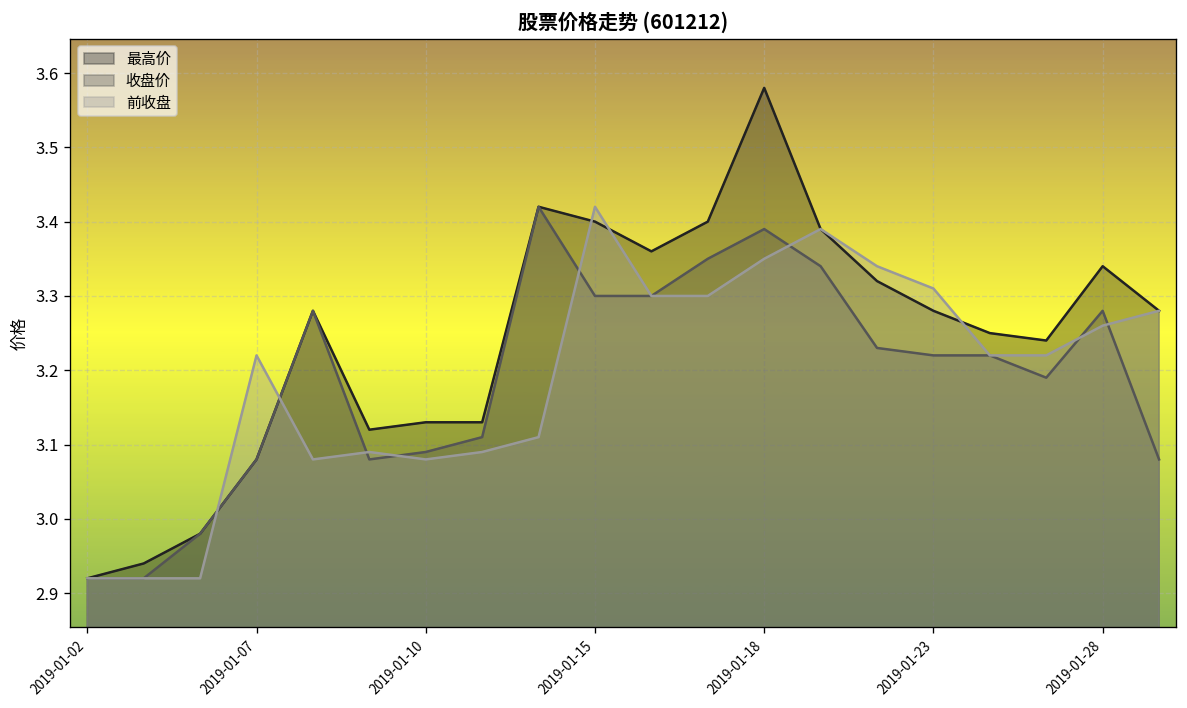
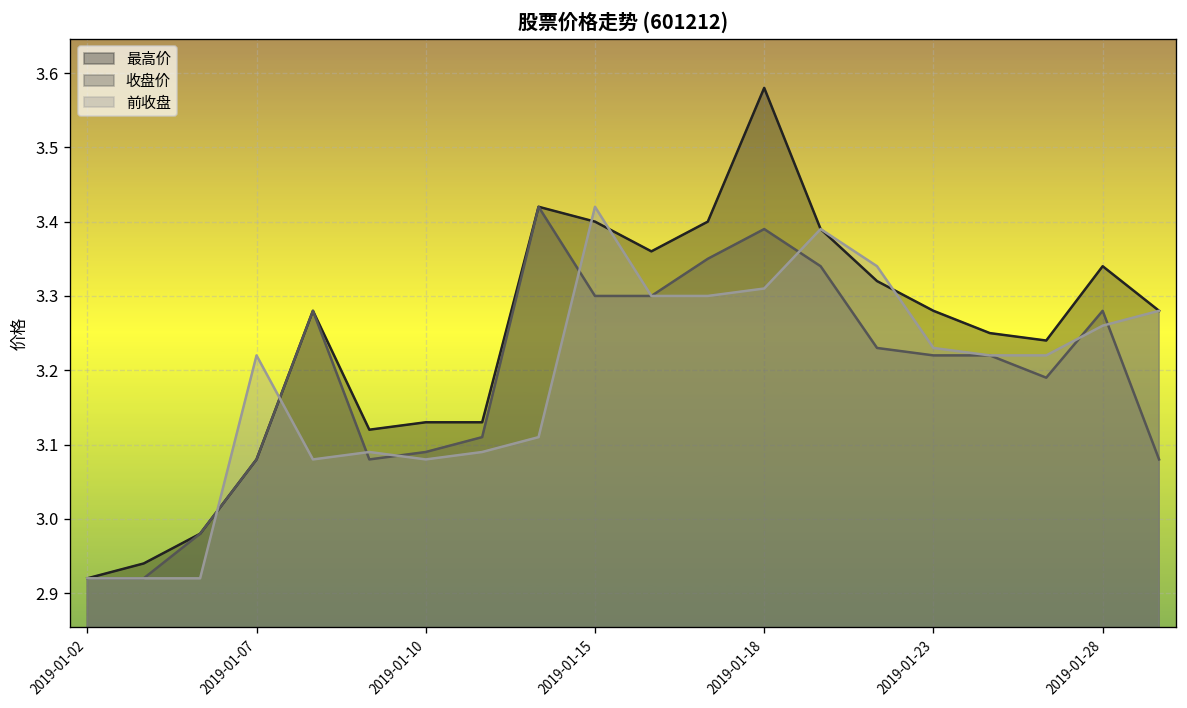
  {
    "前收盘": {
      "2019-01-07": 3.22,
      "2019-01-10": 3.08,
      "2019-01-15": 3.42,
-     "2019-01-18": 3.35,
-     "2019-01-23": 3.31,
+     "2019-01-18": 3.31,
+     "2019-01-23": 3.23,
      "2019-01-28": 3.26
    }
  }
